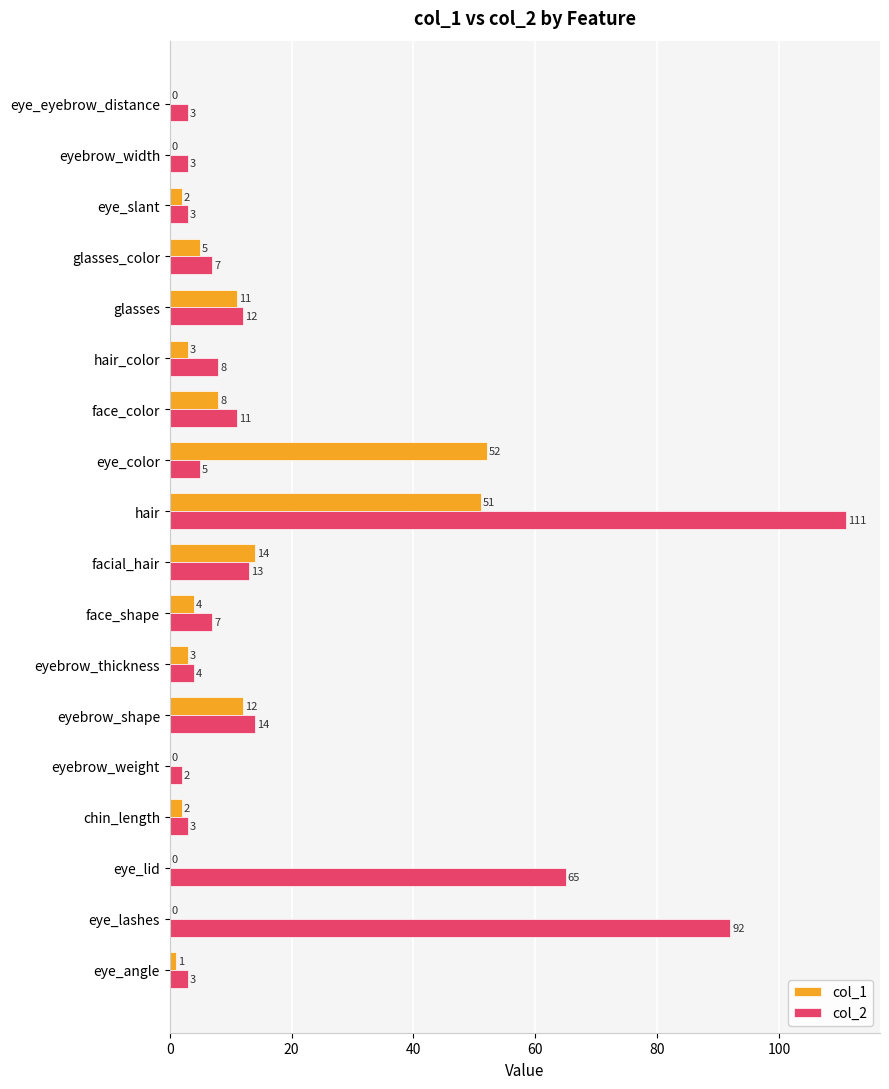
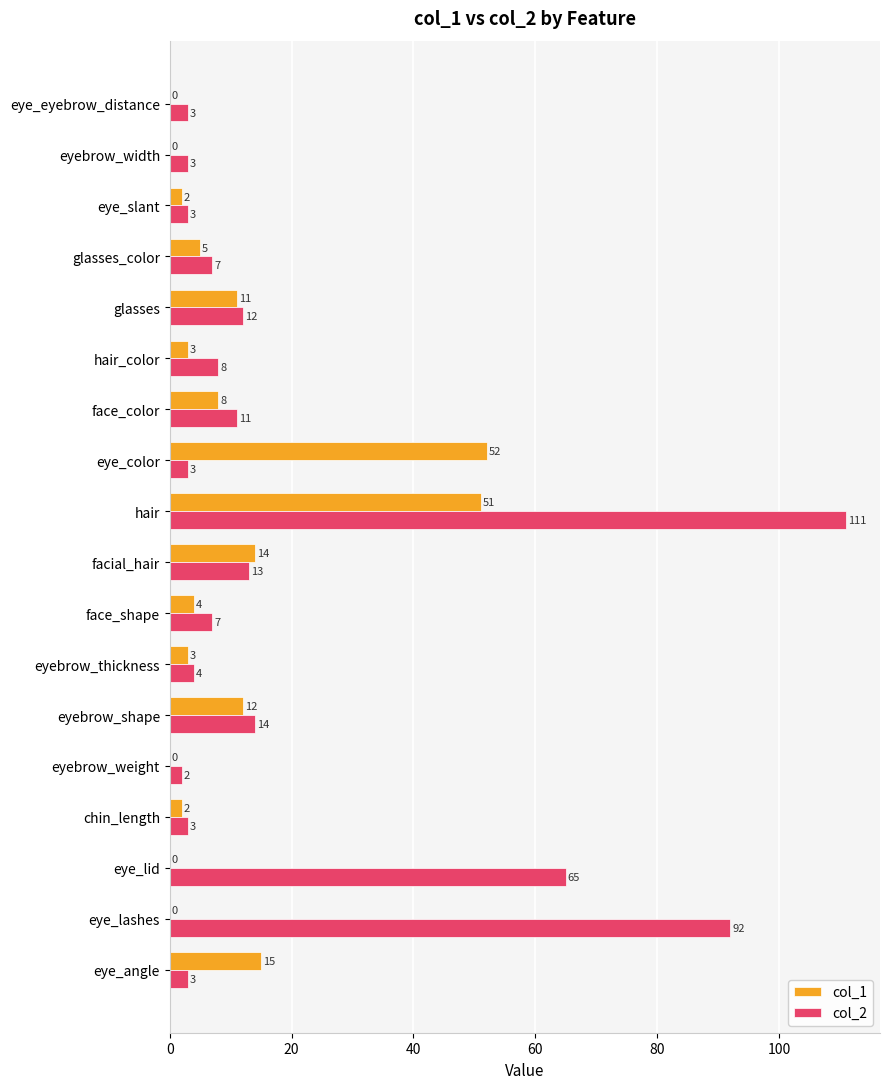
  {
    "col_1": {
      "eye_eyebrow_distance": 0,
      "eyebrow_width": 0,
      "eye_slant": 2,
      "glasses_color": 5,
      "glasses": 11,
      "hair_color": 3,
      "face_color": 8,
      "eye_color": 52,
      "hair": 51,
      "facial_hair": 14,
      "face_shape": 4,
      "eyebrow_thickness": 3,
      "eyebrow_shape": 12,
      "eyebrow_weight": 0,
      "chin_length": 2,
      "eye_lid": 0,
      "eye_lashes": 0,
-     "eye_angle": 1
+     "eye_angle": 15
    },
    "col_2": {
      "eye_eyebrow_distance": 3,
      "eyebrow_width": 3,
      "eye_slant": 3,
      "glasses_color": 7,
      "glasses": 12,
      "hair_color": 8,
      "face_color": 11,
-     "eye_color": 5,
+     "eye_color": 3,
      "hair": 111,
      "facial_hair": 13,
      "face_shape": 7,
      "eyebrow_thickness": 4,
      "eyebrow_shape": 14,
      "eyebrow_weight": 2,
      "chin_length": 3,
      "eye_lid": 65,
      "eye_lashes": 92,
      "eye_angle": 3
    }
  }
